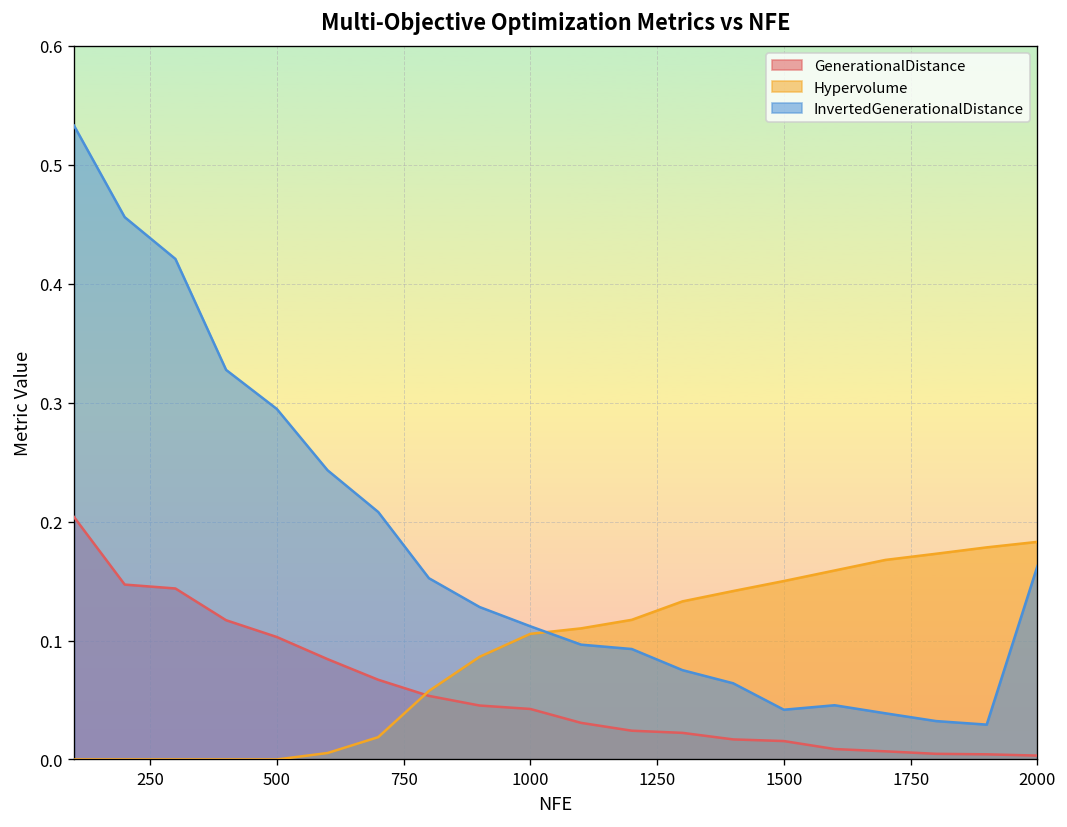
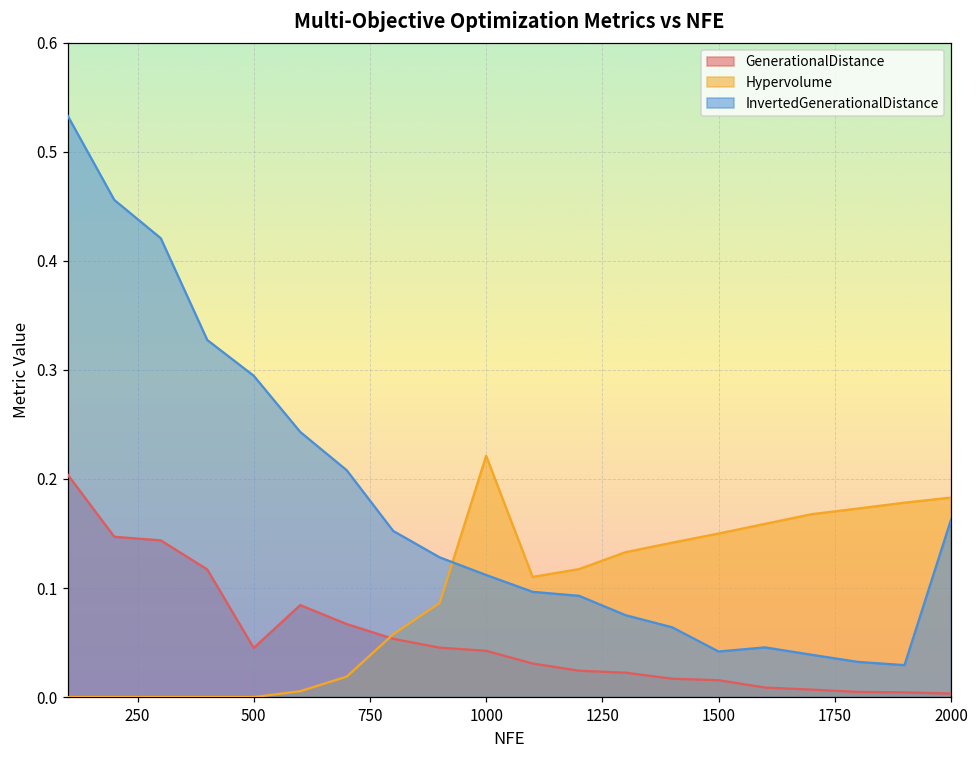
  {
    "GenerationalDistance": {
-     "500": 0.10,
+     "500": 0.05,
      "1000": 0.04,
      "1500": 0.02,
      "2000": 0.00
    },
    "Hypervolume": {
      "500": 0.00,
-     "1000": 0.11,
+     "1000": 0.22,
      "1500": 0.15,
      "2000": 0.18
    },
    "InvertedGenerationalDistance": {
      "500": 0.29,
      "1000": 0.11,
      "1500": 0.04,
      "2000": 0.16
    }
  }
